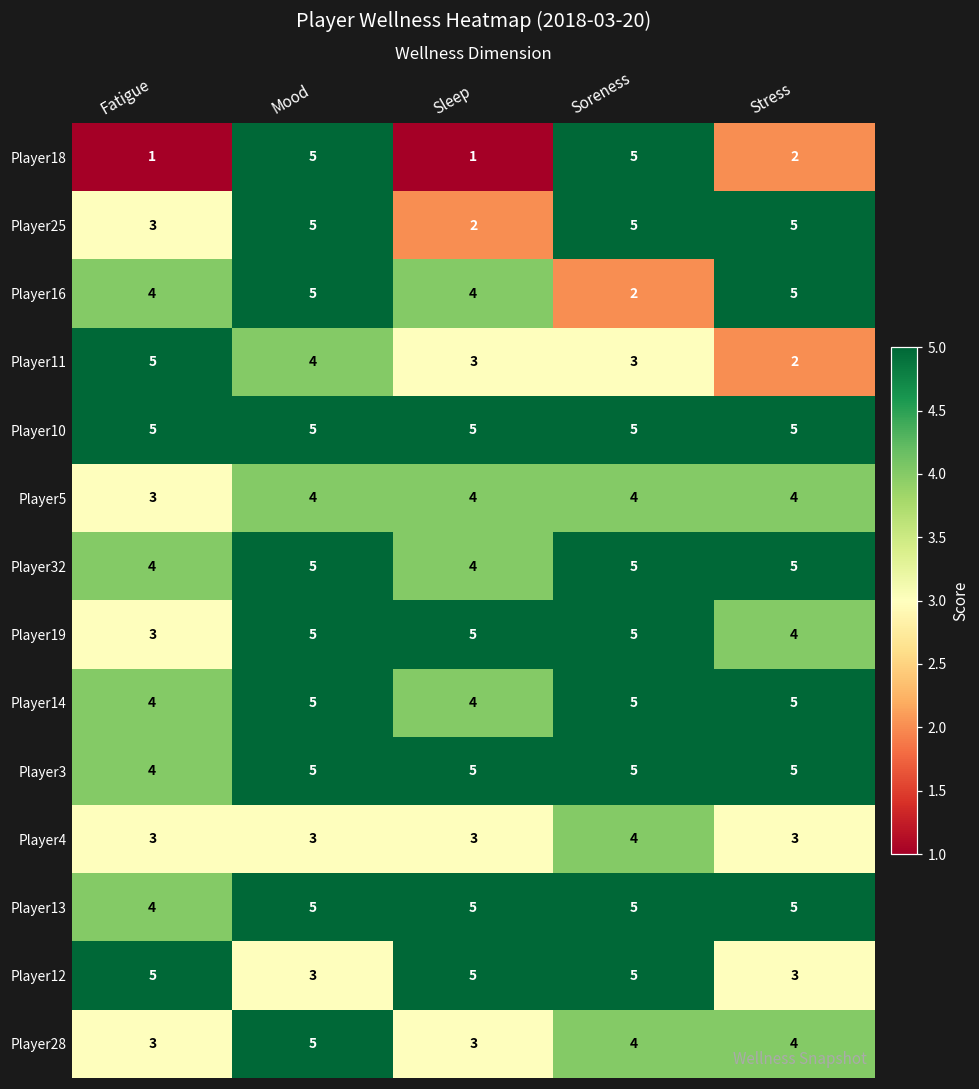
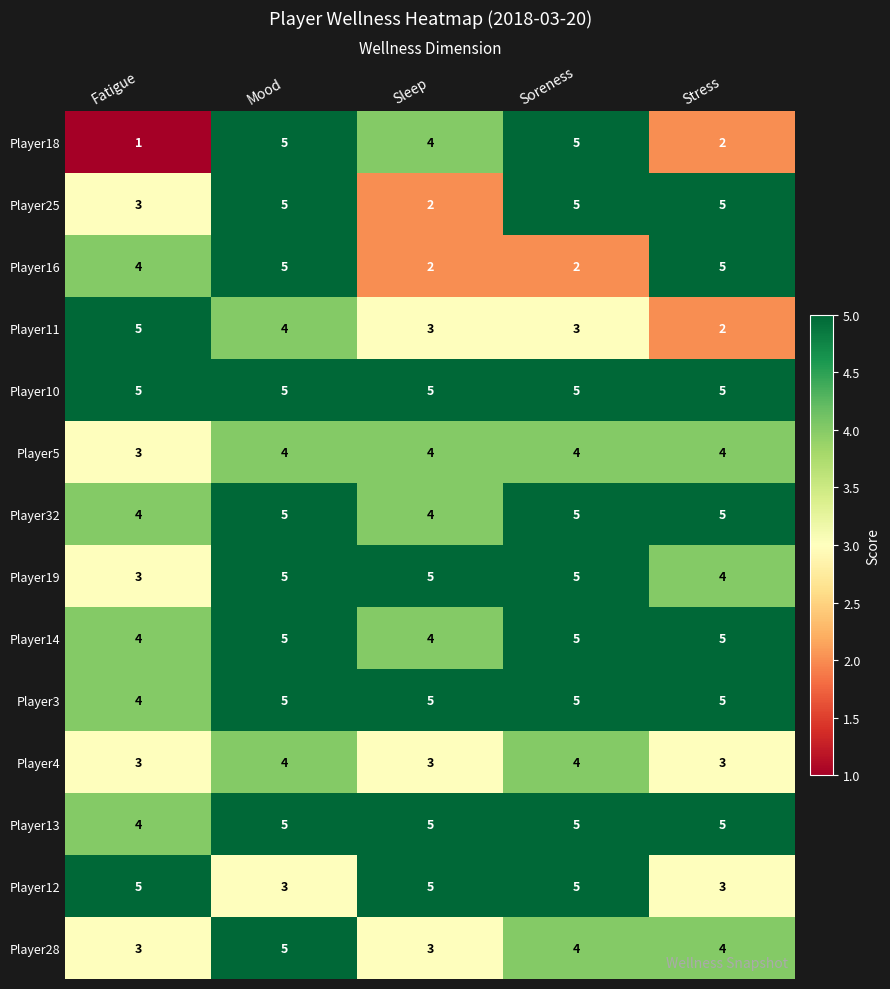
  {
    "Player18": {
      "Fatigue": 1,
      "Mood": 5,
-     "Sleep": 1,
+     "Sleep": 4,
      "Soreness": 5,
      "Stress": 2
    },
    "Player25": {
      "Fatigue": 3,
      "Mood": 5,
      "Sleep": 2,
      "Soreness": 5,
      "Stress": 5
    },
    "Player16": {
      "Fatigue": 4,
      "Mood": 5,
-     "Sleep": 4,
+     "Sleep": 2,
      "Soreness": 2,
      "Stress": 5
    },
    "Player11": {
      "Fatigue": 5,
      "Mood": 4,
      "Sleep": 3,
      "Soreness": 3,
      "Stress": 2
    },
    "Player10": {
      "Fatigue": 5,
      "Mood": 5,
      "Sleep": 5,
      "Soreness": 5,
      "Stress": 5
    },
    "Player5": {
      "Fatigue": 3,
      "Mood": 4,
      "Sleep": 4,
      "Soreness": 4,
      "Stress": 4
    },
    "Player32": {
      "Fatigue": 4,
      "Mood": 5,
      "Sleep": 4,
      "Soreness": 5,
      "Stress": 5
    },
    "Player19": {
      "Fatigue": 3,
      "Mood": 5,
      "Sleep": 5,
      "Soreness": 5,
      "Stress": 4
    },
    "Player14": {
      "Fatigue": 4,
      "Mood": 5,
      "Sleep": 4,
      "Soreness": 5,
      "Stress": 5
    },
    "Player3": {
      "Fatigue": 4,
      "Mood": 5,
      "Sleep": 5,
      "Soreness": 5,
      "Stress": 5
    },
    "Player4": {
      "Fatigue": 3,
-     "Mood": 3,
+     "Mood": 4,
      "Sleep": 3,
      "Soreness": 4,
      "Stress": 3
    },
    "Player13": {
      "Fatigue": 4,
      "Mood": 5,
      "Sleep": 5,
      "Soreness": 5,
      "Stress": 5
    },
    "Player12": {
      "Fatigue": 5,
      "Mood": 3,
      "Sleep": 5,
      "Soreness": 5,
      "Stress": 3
    },
    "Player28": {
      "Fatigue": 3,
      "Mood": 5,
      "Sleep": 3,
      "Soreness": 4
    }
  }
